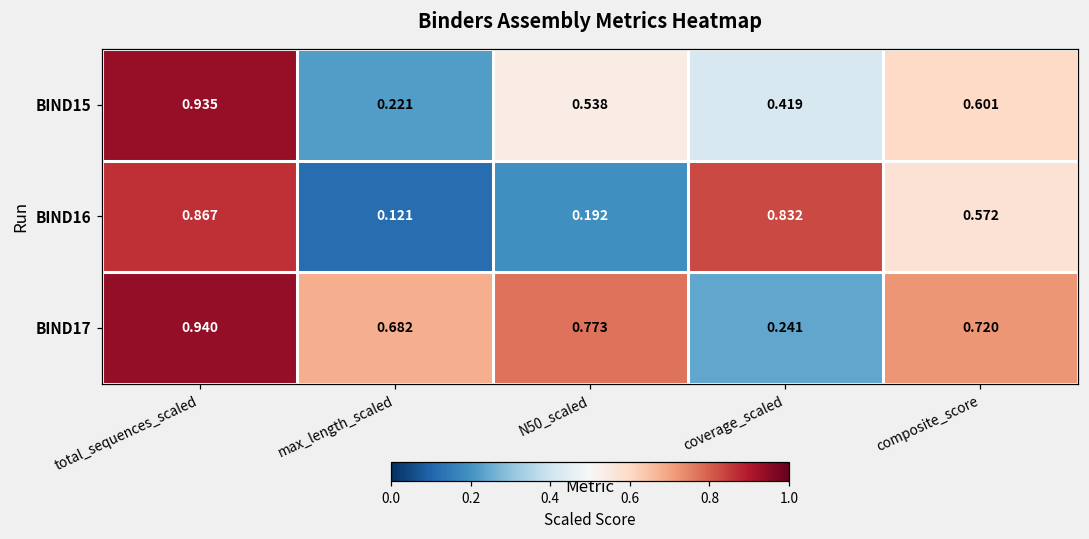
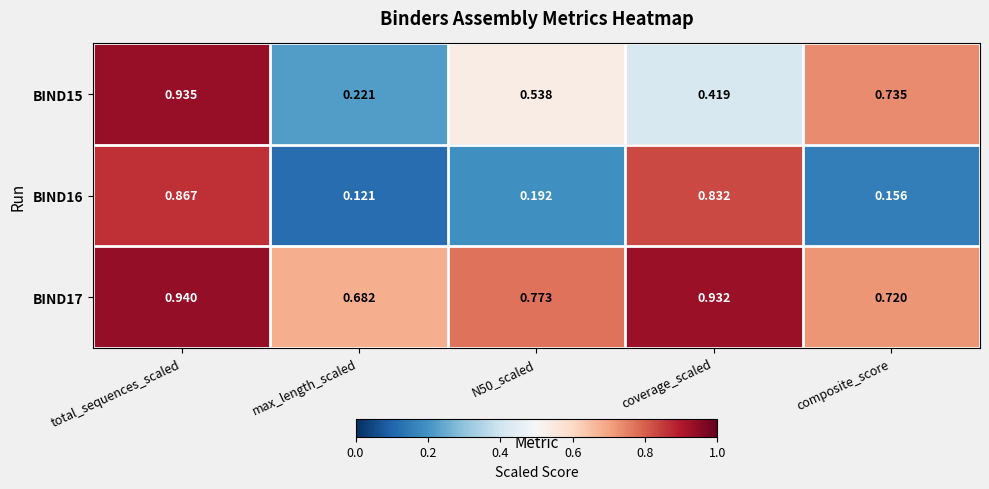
  {
    "BIND15": {
      "total_sequences_scaled": 0.935,
      "max_length_scaled": 0.221,
      "N50_scaled": 0.538,
      "coverage_scaled": 0.419,
-     "composite_score": 0.601
+     "composite_score": 0.735
    },
    "BIND16": {
      "total_sequences_scaled": 0.867,
      "max_length_scaled": 0.121,
      "N50_scaled": 0.192,
      "coverage_scaled": 0.832,
-     "composite_score": 0.572
+     "composite_score": 0.156
    },
    "BIND17": {
      "total_sequences_scaled": 0.940,
      "max_length_scaled": 0.682,
      "N50_scaled": 0.773,
-     "coverage_scaled": 0.241,
+     "coverage_scaled": 0.932,
      "composite_score": 0.720
    }
  }
